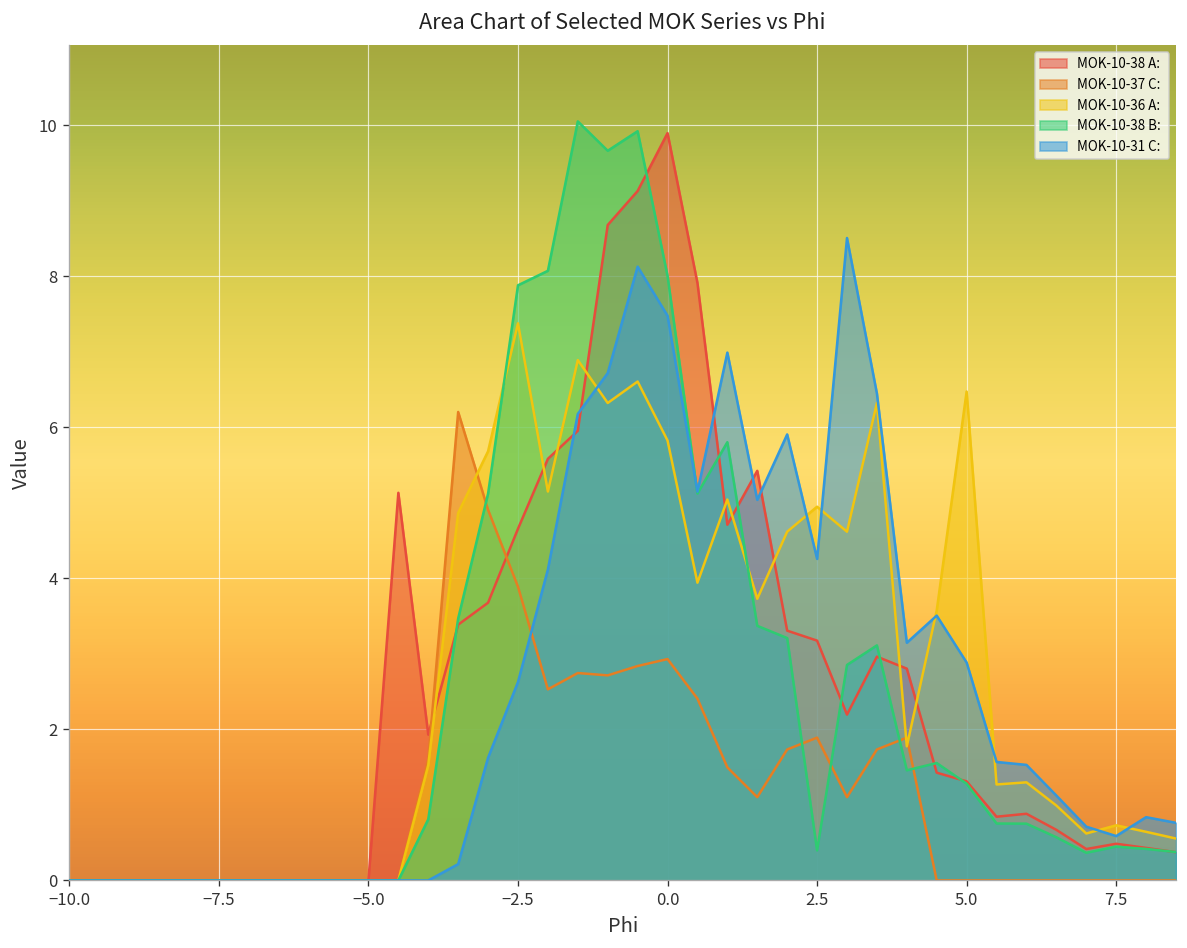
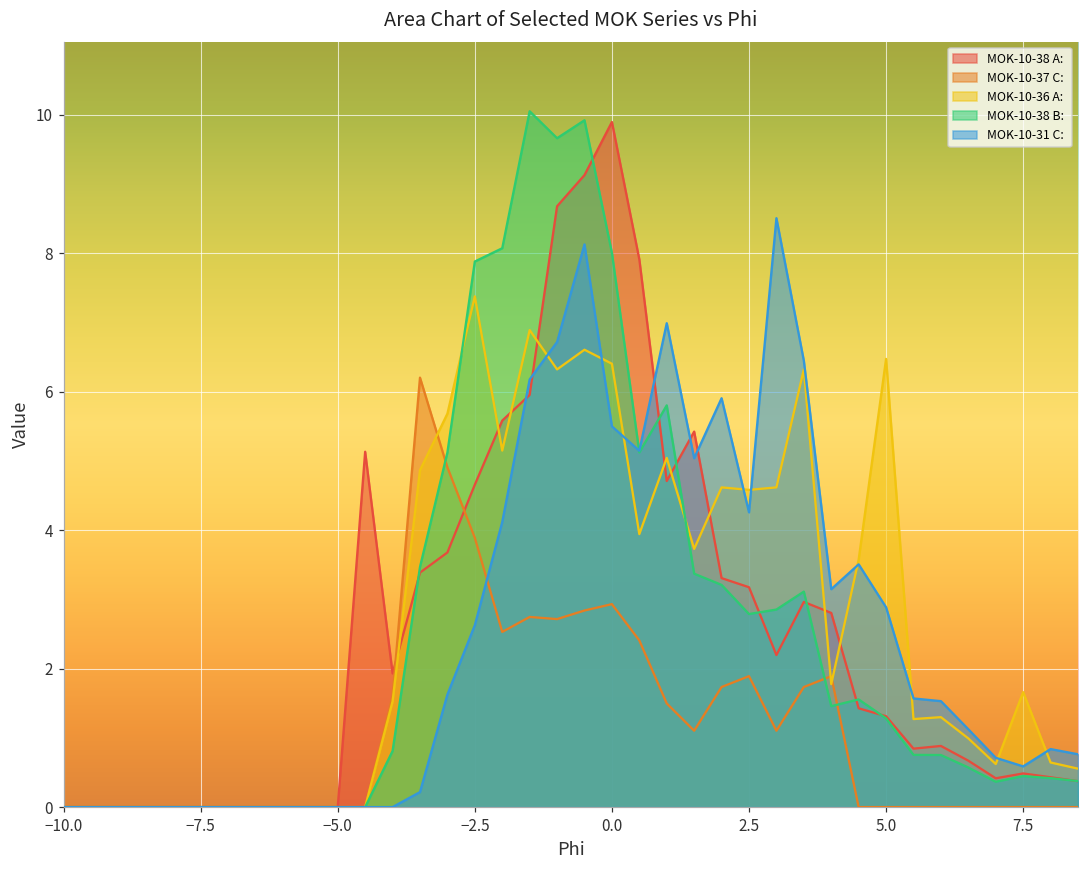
  {
    "MOK-10-36 A:": {
      "−2.5": 7.4,
-     "0.0": 5.8,
-     "2.5": 4.9,
+     "0.0": 6.4,
+     "2.5": 4.6,
      "5.0": 6.5,
-     "7.5": 0.7
+     "7.5": 1.7
    },
    "MOK-10-38 B:": {
      "−2.5": 7.9,
      "0.0": 8.0,
-     "2.5": 0.4
+     "2.5": 2.8
    },
    "MOK-10-31 C:": {
      "−2.5": 2.6,
-     "0.0": 7.5,
+     "0.0": 5.5,
      "2.5": 4.3,
      "5.0": 2.9,
      "7.5": 0.6
    }
  }
